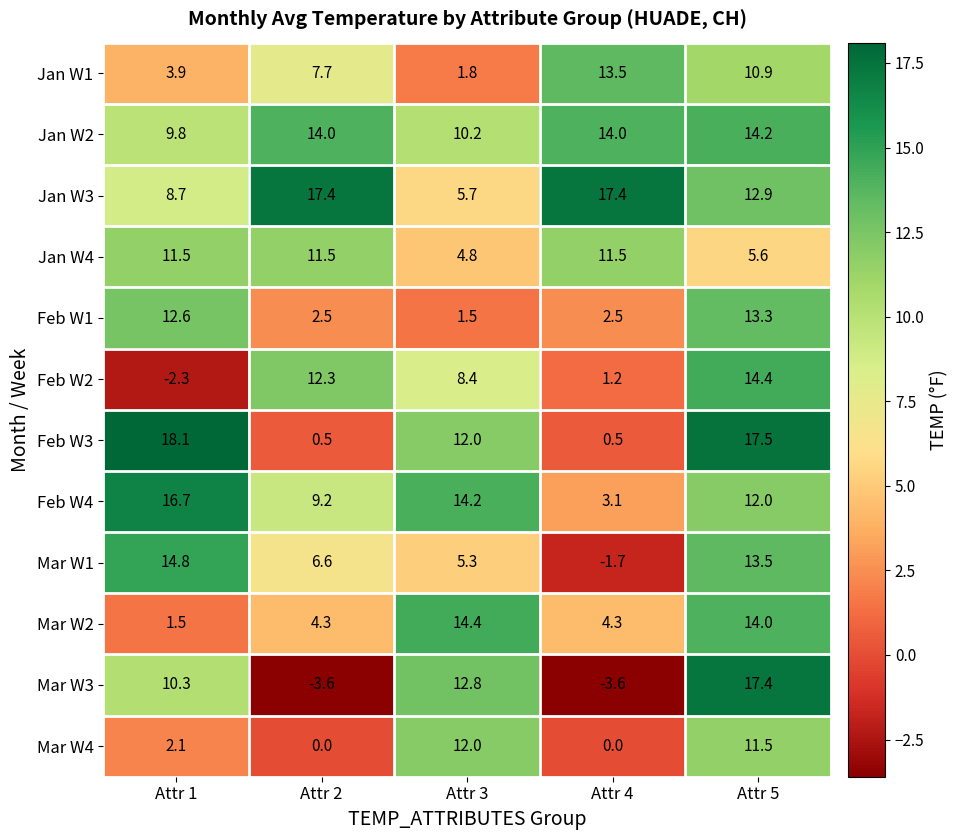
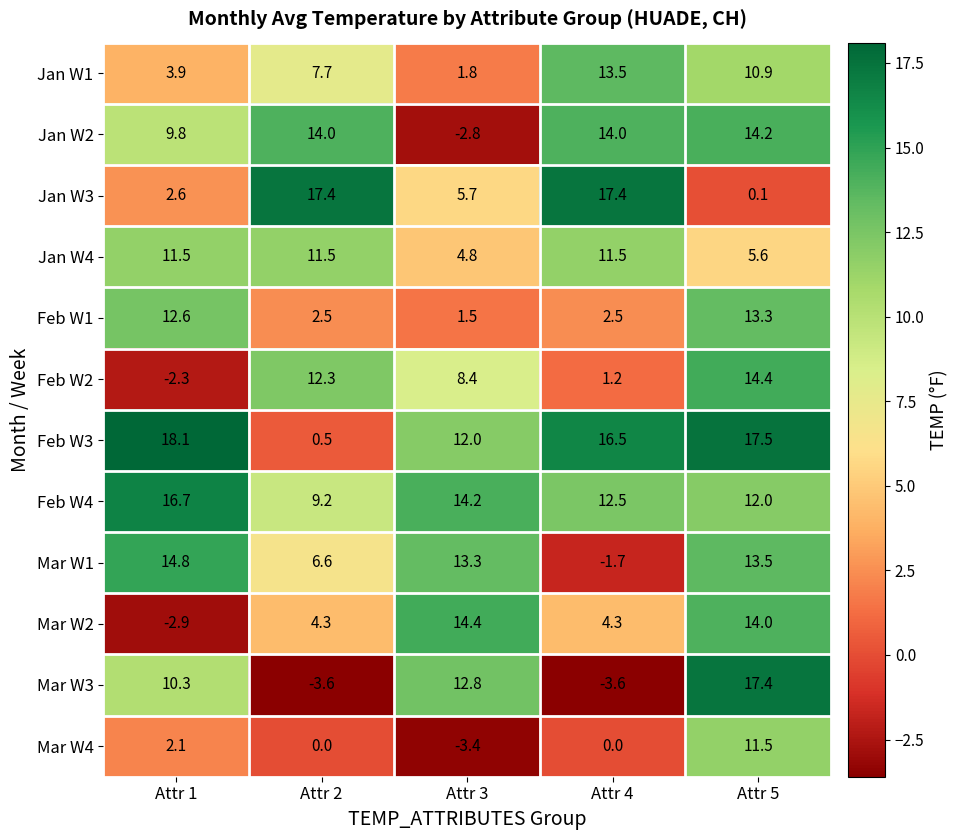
  {
    "Jan W1": {
      "Attr 1": 3.9,
      "Attr 2": 7.7,
      "Attr 3": 1.8,
      "Attr 4": 13.5,
      "Attr 5": 10.9
    },
    "Jan W2": {
      "Attr 1": 9.8,
      "Attr 2": 14.0,
-     "Attr 3": 10.2,
+     "Attr 3": -2.8,
      "Attr 4": 14.0,
      "Attr 5": 14.2
    },
    "Jan W3": {
-     "Attr 1": 8.7,
+     "Attr 1": 2.6,
      "Attr 2": 17.4,
      "Attr 3": 5.7,
      "Attr 4": 17.4,
-     "Attr 5": 12.9
+     "Attr 5": 0.1
    },
    "Jan W4": {
      "Attr 1": 11.5,
      "Attr 2": 11.5,
      "Attr 3": 4.8,
      "Attr 4": 11.5,
      "Attr 5": 5.6
    },
    "Feb W1": {
      "Attr 1": 12.6,
      "Attr 2": 2.5,
      "Attr 3": 1.5,
      "Attr 4": 2.5,
      "Attr 5": 13.3
    },
    "Feb W2": {
      "Attr 1": -2.3,
      "Attr 2": 12.3,
      "Attr 3": 8.4,
      "Attr 4": 1.2,
      "Attr 5": 14.4
    },
    "Feb W3": {
      "Attr 1": 18.1,
      "Attr 2": 0.5,
      "Attr 3": 12.0,
-     "Attr 4": 0.5,
+     "Attr 4": 16.5,
      "Attr 5": 17.5
    },
    "Feb W4": {
      "Attr 1": 16.7,
      "Attr 2": 9.2,
      "Attr 3": 14.2,
-     "Attr 4": 3.1,
+     "Attr 4": 12.5,
      "Attr 5": 12.0
    },
    "Mar W1": {
      "Attr 1": 14.8,
      "Attr 2": 6.6,
-     "Attr 3": 5.3,
+     "Attr 3": 13.3,
      "Attr 4": -1.7,
      "Attr 5": 13.5
    },
    "Mar W2": {
-     "Attr 1": 1.5,
+     "Attr 1": -2.9,
      "Attr 2": 4.3,
      "Attr 3": 14.4,
      "Attr 4": 4.3,
      "Attr 5": 14.0
    },
    "Mar W3": {
      "Attr 1": 10.3,
      "Attr 2": -3.6,
      "Attr 3": 12.8,
      "Attr 4": -3.6,
      "Attr 5": 17.4
    },
    "Mar W4": {
      "Attr 1": 2.1,
      "Attr 2": 0.0,
-     "Attr 3": 12.0,
+     "Attr 3": -3.4,
      "Attr 4": 0.0,
      "Attr 5": 11.5
    }
  }
